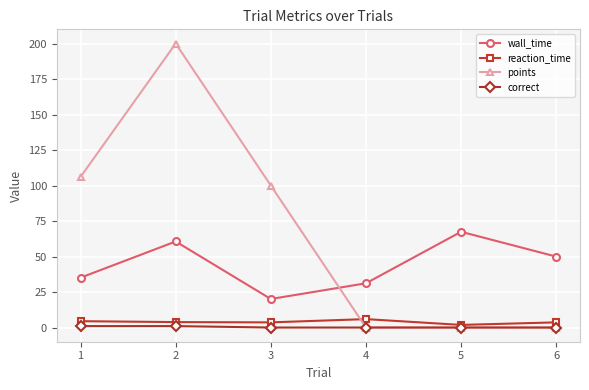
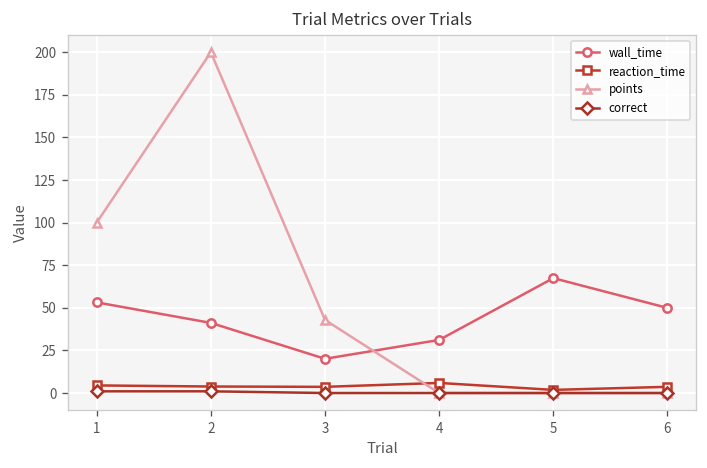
  {
    "wall_time": {
-     "1": 35,
-     "2": 61,
+     "1": 53,
+     "2": 41,
      "3": 20,
      "4": 31,
      "5": 67,
      "6": 50
    },
    "points": {
-     "1": 106,
+     "1": 100,
      "2": 200,
-     "3": 100
+     "3": 43
    }
  }
